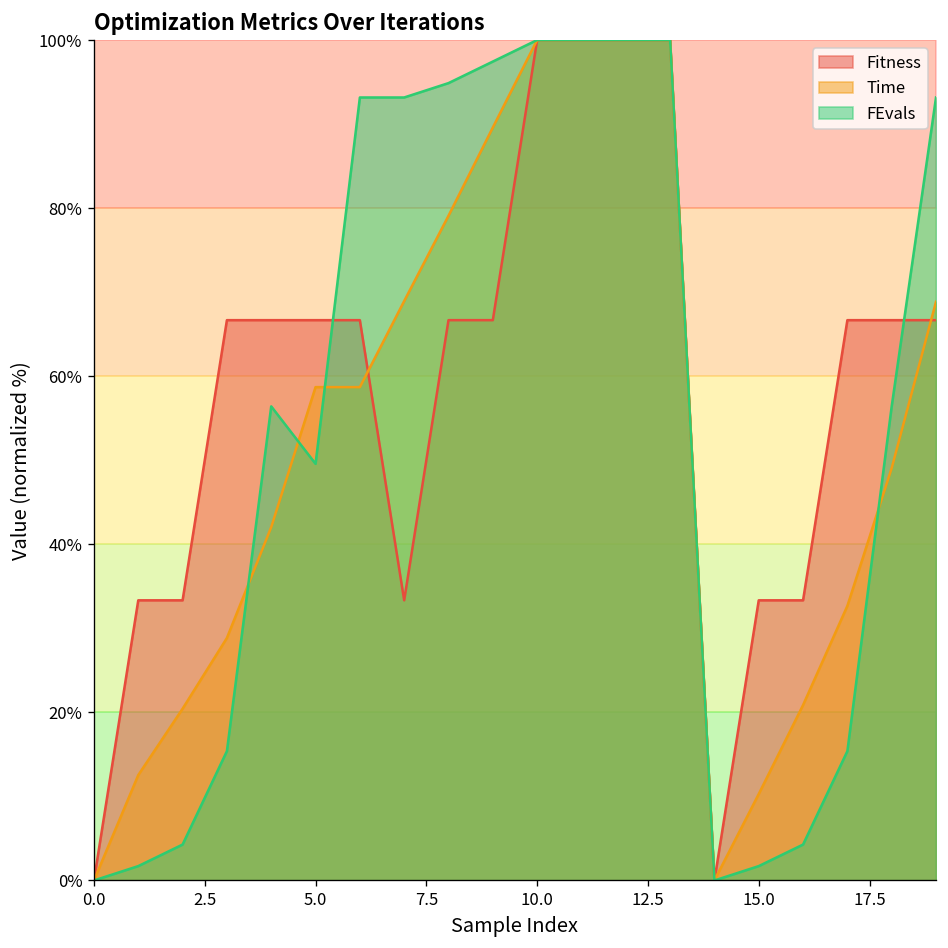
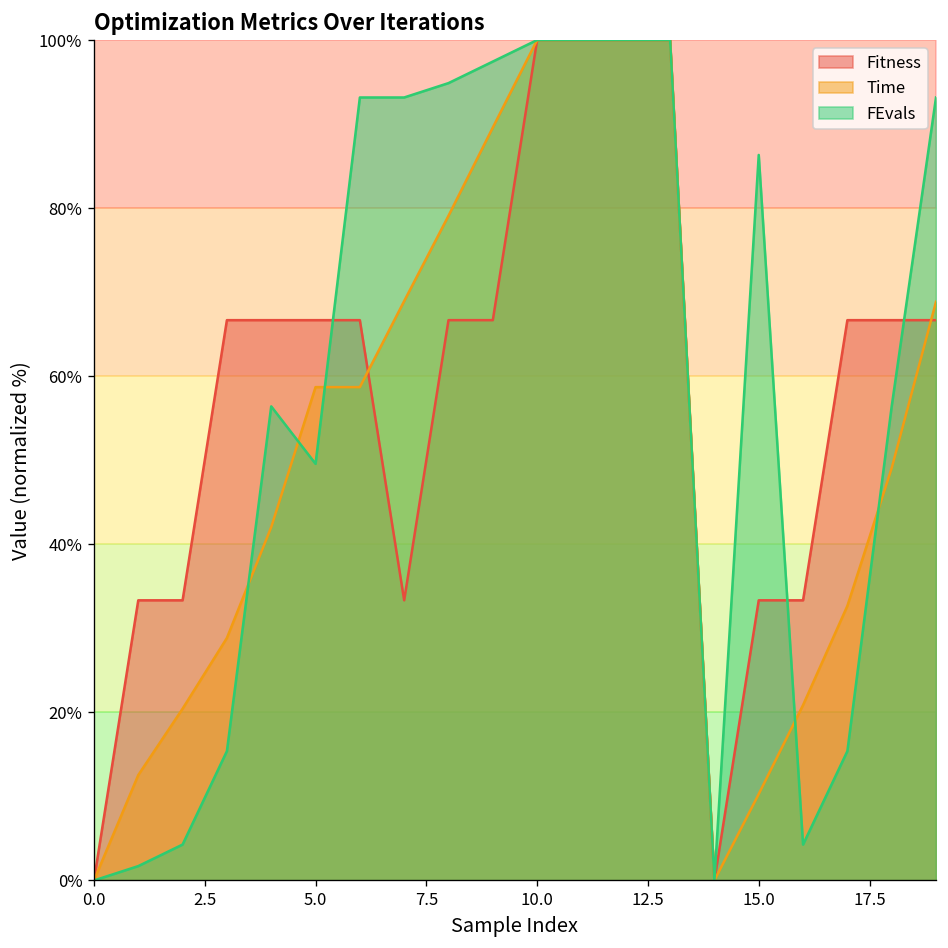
  {
    "FEvals": {
      "5.0": "50%",
-     "15.0": "2%"
+     "15.0": "86%"
    }
  }
